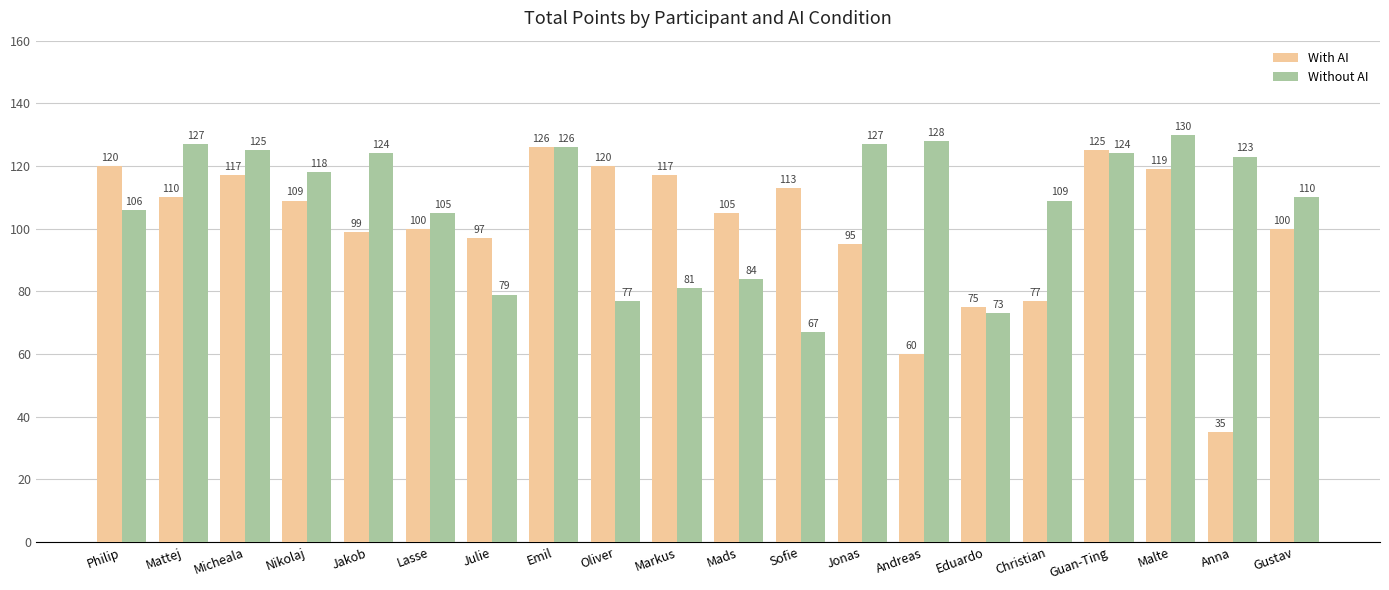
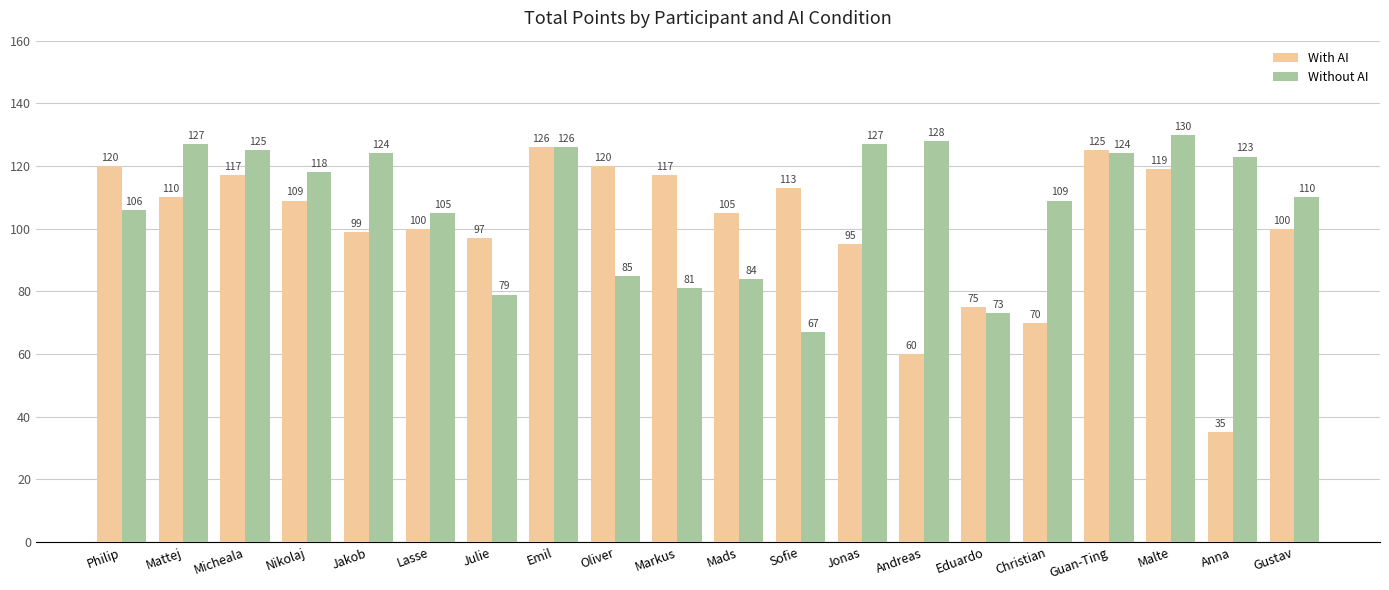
  {
    "With AI": {
      "Philip": 120,
      "Mattej": 110,
      "Micheala": 117,
      "Nikolaj": 109,
      "Jakob": 99,
      "Lasse": 100,
      "Julie": 97,
      "Emil": 126,
      "Oliver": 120,
      "Markus": 117,
      "Mads": 105,
      "Sofie": 113,
      "Jonas": 95,
      "Andreas": 60,
      "Eduardo": 75,
-     "Christian": 77,
+     "Christian": 70,
      "Guan-Ting": 125,
      "Malte": 119,
      "Anna": 35,
      "Gustav": 100
    },
    "Without AI": {
      "Philip": 106,
      "Mattej": 127,
      "Micheala": 125,
      "Nikolaj": 118,
      "Jakob": 124,
      "Lasse": 105,
      "Julie": 79,
      "Emil": 126,
-     "Oliver": 77,
+     "Oliver": 85,
      "Markus": 81,
      "Mads": 84,
      "Sofie": 67,
      "Jonas": 127,
      "Andreas": 128,
      "Eduardo": 73,
      "Christian": 109,
      "Guan-Ting": 124,
      "Malte": 130,
      "Anna": 123,
      "Gustav": 110
    }
  }
